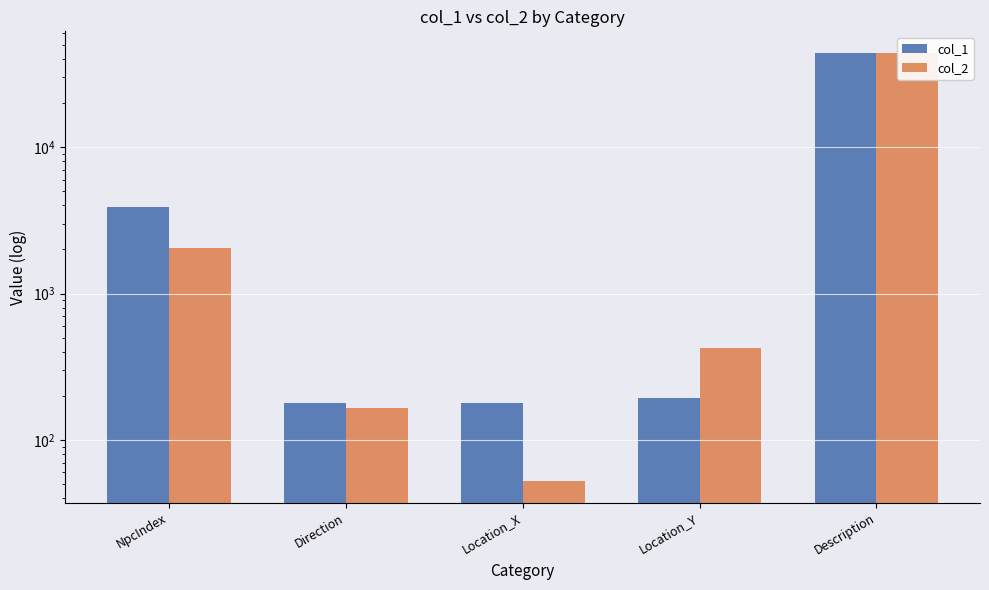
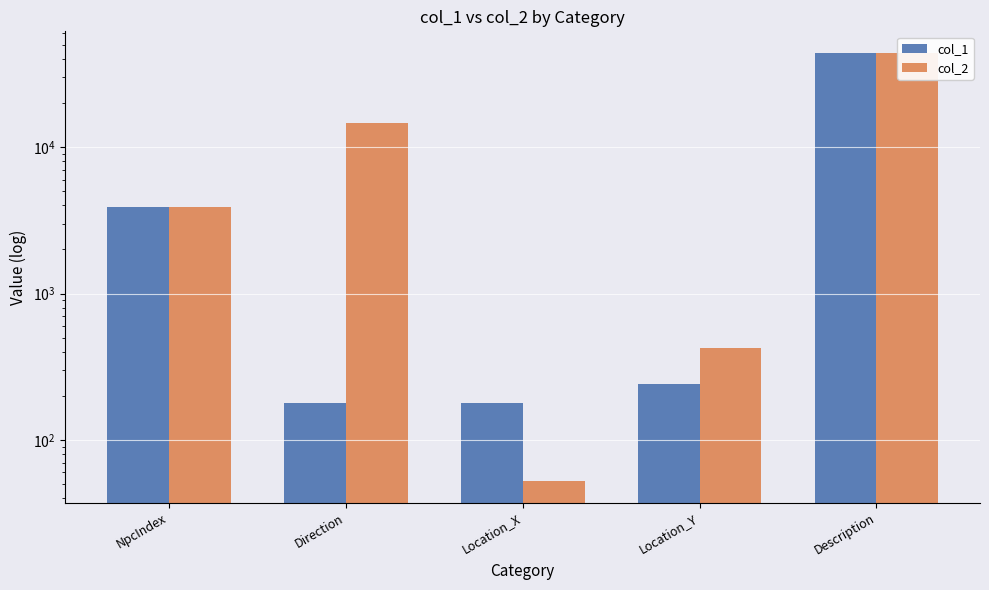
  {
    "col_1": {
      "NpcIndex": 3900,
      "Direction": 180,
      "Location_X": 180,
-     "Location_Y": 190,
+     "Location_Y": 240,
      "Description": 44000
    },
    "col_2": {
-     "NpcIndex": 2100,
-     "Direction": 170,
+     "NpcIndex": 3900,
+     "Direction": 15000,
      "Location_X": 52,
      "Location_Y": 430
    }
  }
